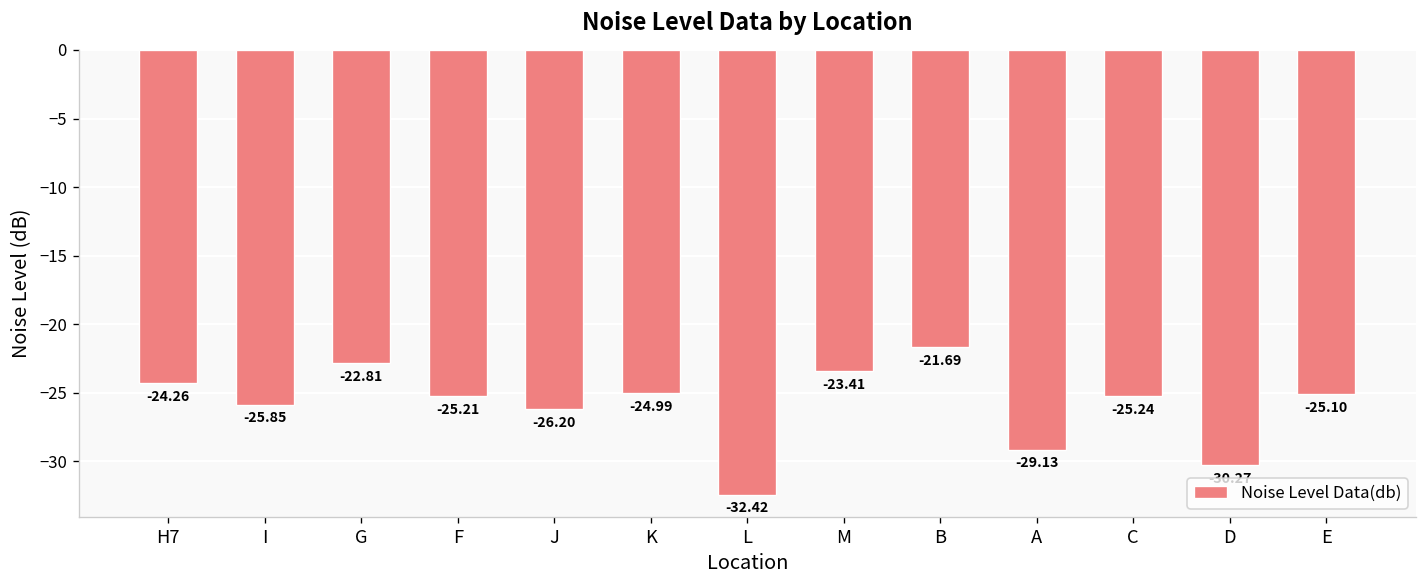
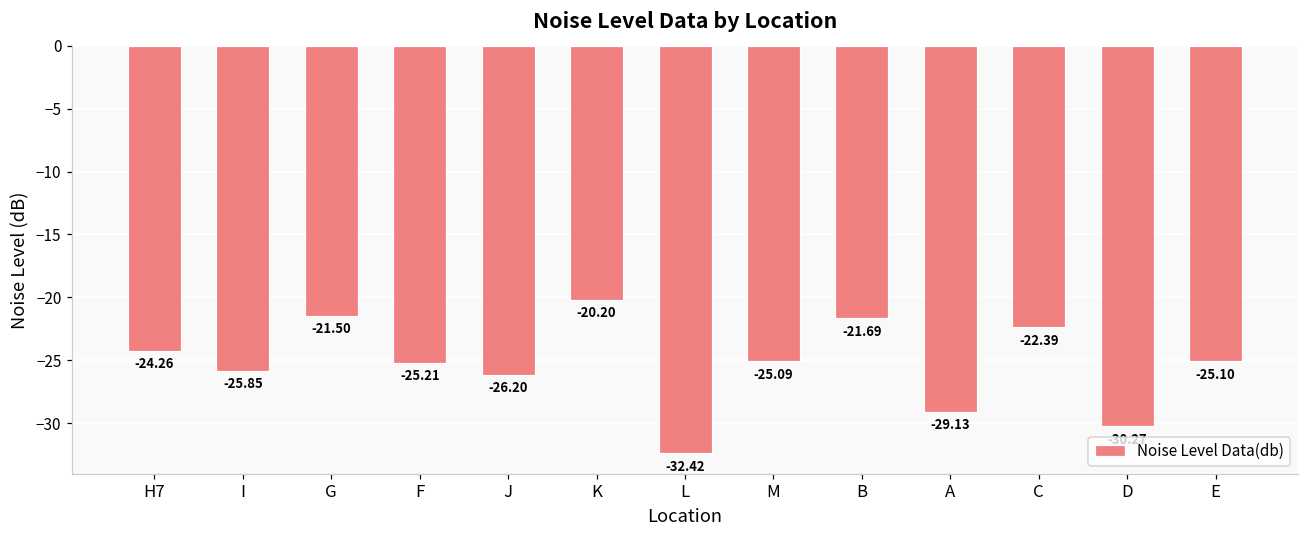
  {
    "H7": -24.26,
    "I": -25.85,
-   "G": -22.81,
+   "G": -21.50,
    "F": -25.21,
    "J": -26.20,
-   "K": -24.99,
+   "K": -20.20,
    "L": -32.42,
-   "M": -23.41,
+   "M": -25.09,
    "B": -21.69,
    "A": -29.13,
-   "C": -25.24,
+   "C": -22.39,
    "E": -25.10
  }
